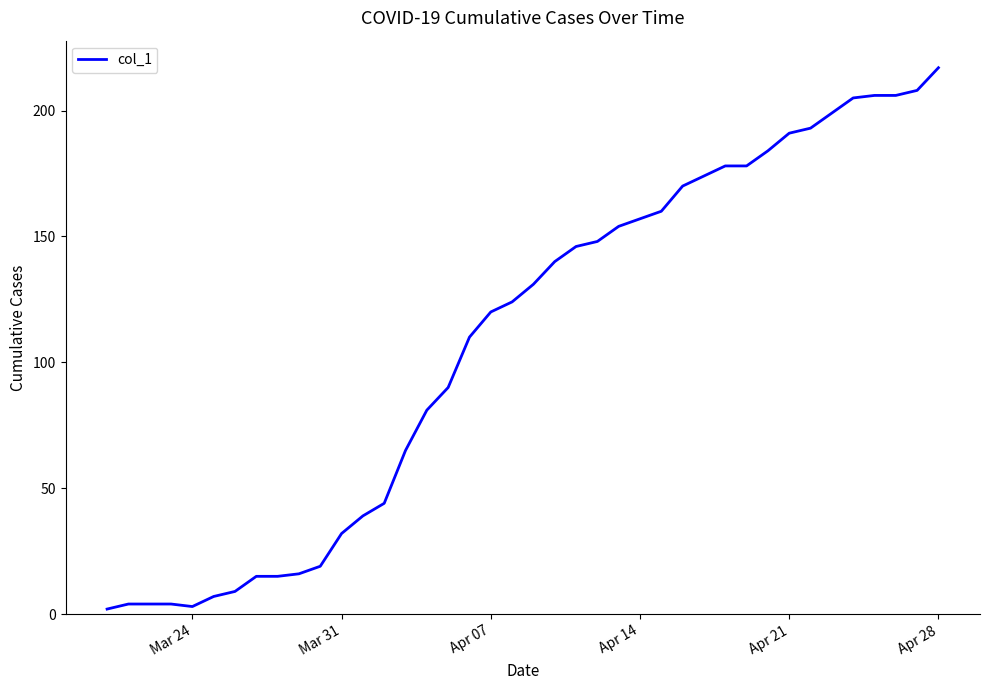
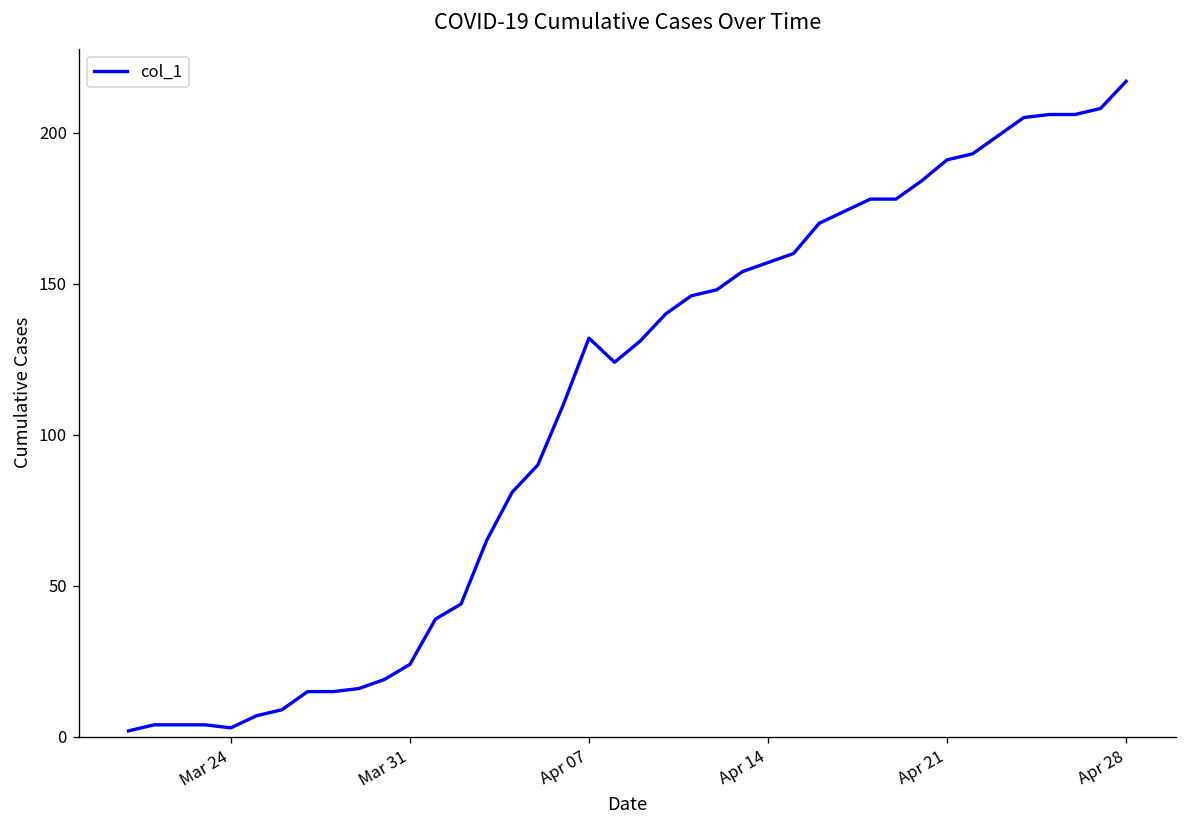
  {
    "Mar 24": 3,
-   "Mar 31": 32,
-   "Apr 07": 120,
+   "Mar 31": 24,
+   "Apr 07": 132,
    "Apr 14": 157,
    "Apr 21": 191,
    "Apr 28": 217
  }
